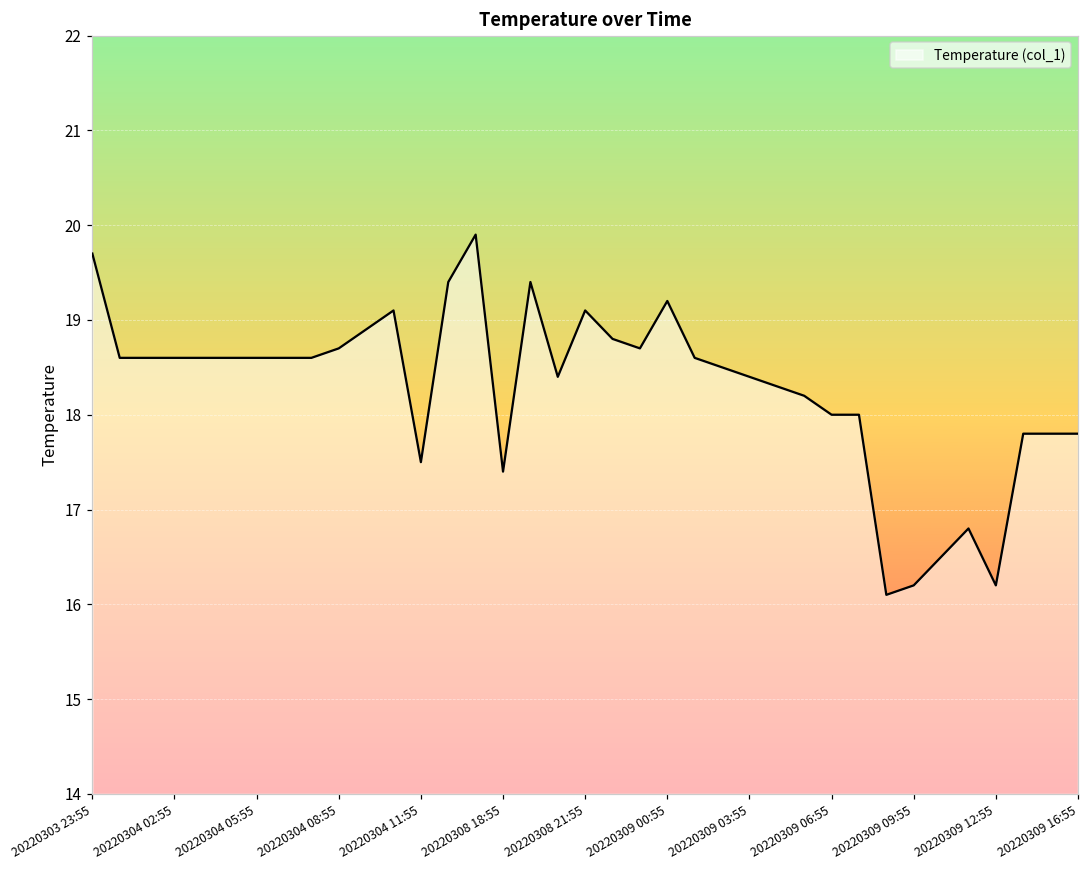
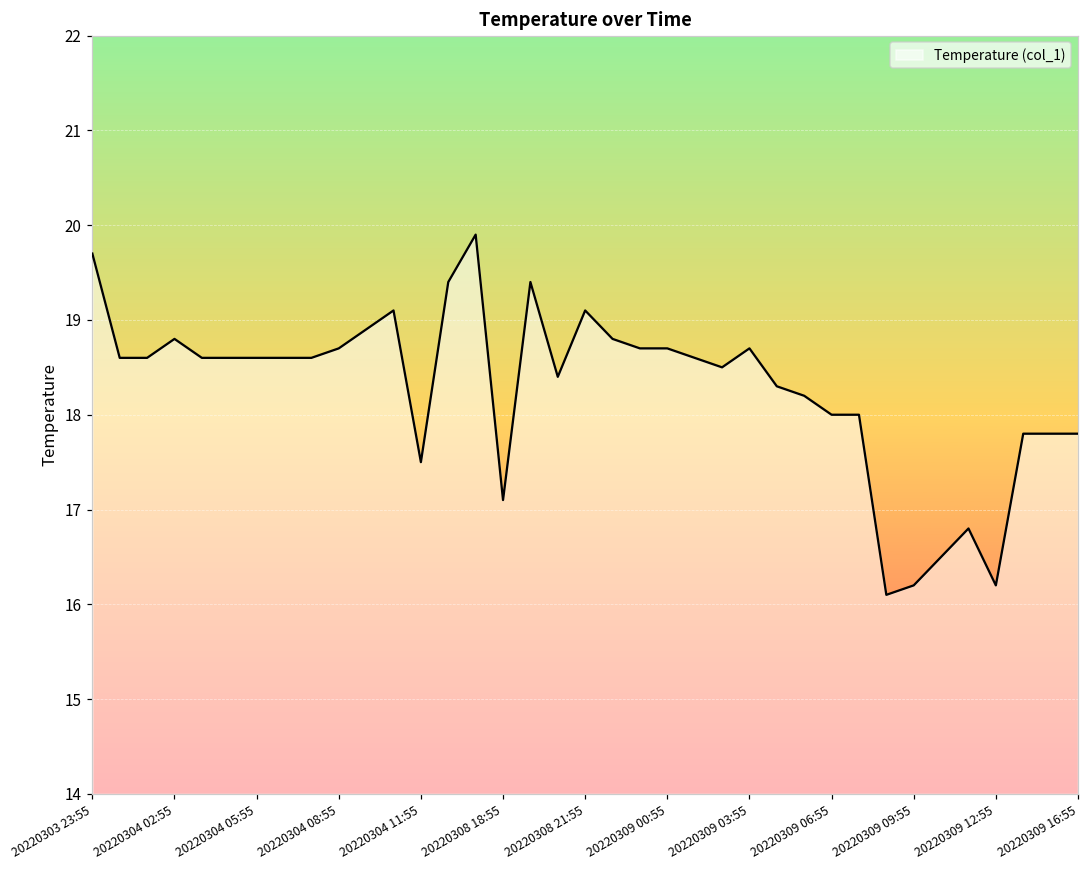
  {
    "20220303 23:55": 19.7,
-   "20220304 02:55": 18.6,
+   "20220304 02:55": 18.8,
    "20220304 05:55": 18.6,
    "20220304 08:55": 18.7,
    "20220304 11:55": 17.5,
-   "20220308 18:55": 17.4,
+   "20220308 18:55": 17.1,
    "20220308 21:55": 19.1,
-   "20220309 00:55": 19.2,
-   "20220309 03:55": 18.4,
+   "20220309 00:55": 18.7,
+   "20220309 03:55": 18.7,
    "20220309 06:55": 18.0,
    "20220309 09:55": 16.2,
    "20220309 12:55": 16.2,
    "20220309 16:55": 17.8
  }
